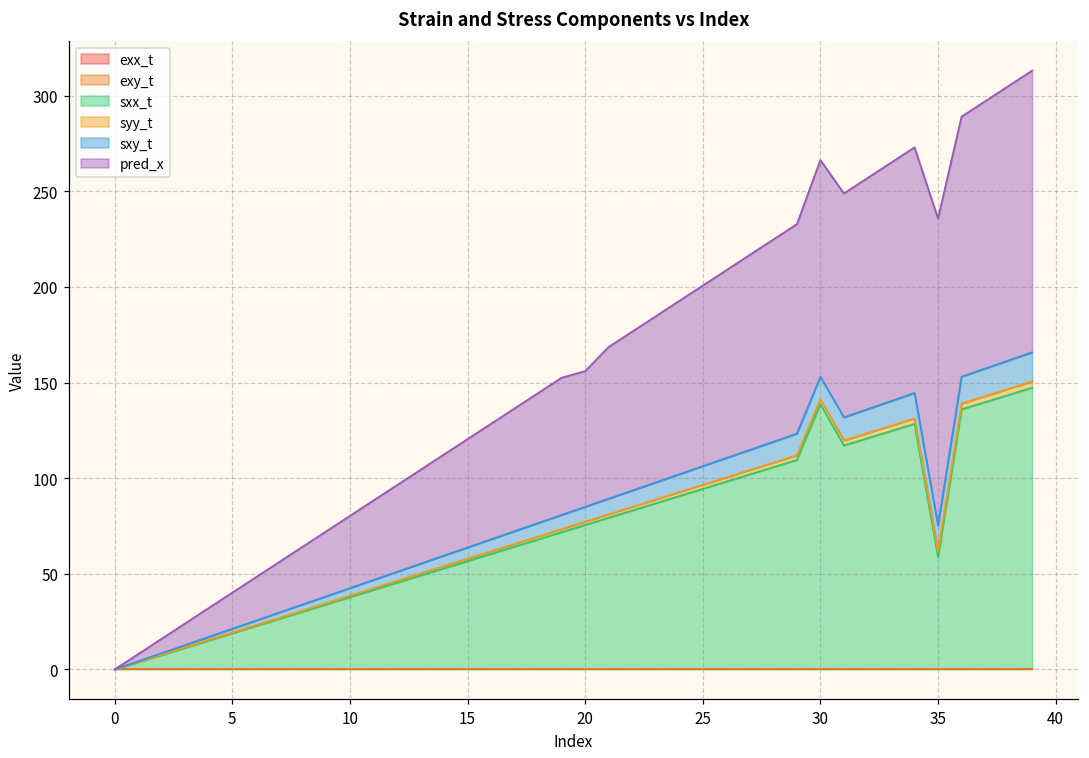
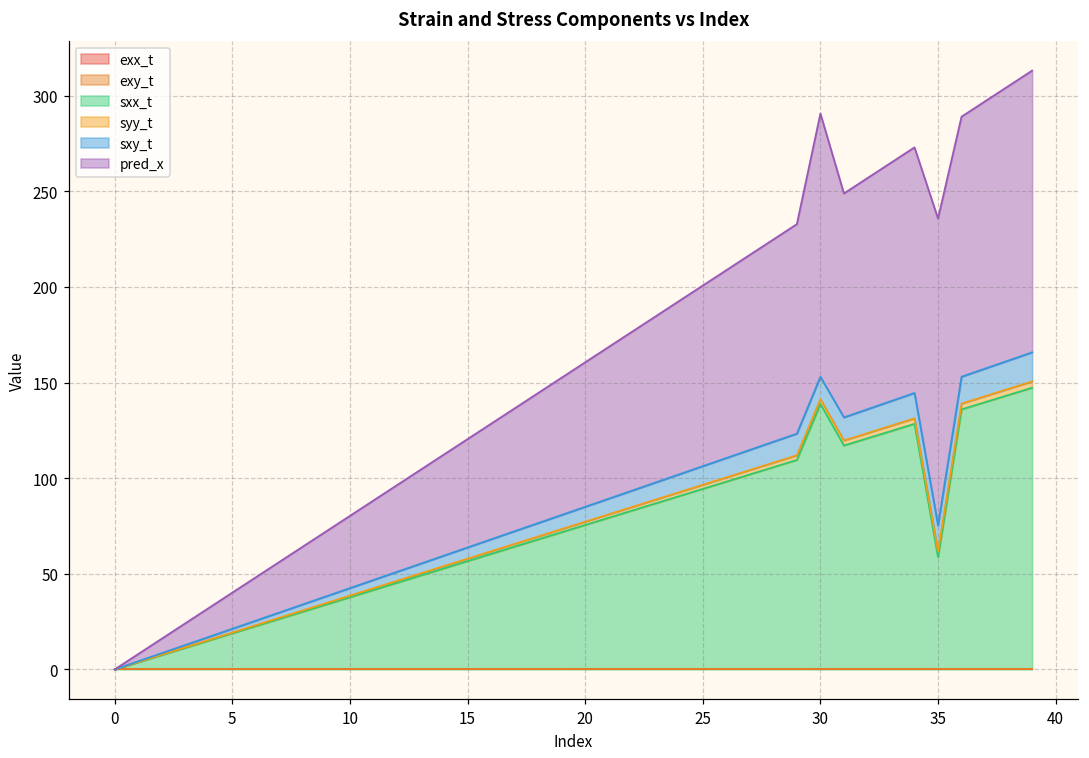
  {
    "sxx_t": {
      "20": 76,
      "25": 94,
      "30": 139,
      "35": 59
    },
    "sxy_t": {
      "5": 2,
      "10": 4,
      "15": 6,
      "20": 8,
      "25": 10,
      "30": 12,
      "35": 14
    },
    "pred_x": {
      "5": 19,
      "10": 38,
      "15": 57,
-     "20": 71,
+     "20": 76,
      "25": 94,
-     "30": 113,
+     "30": 138,
      "35": 160
    }
  }
